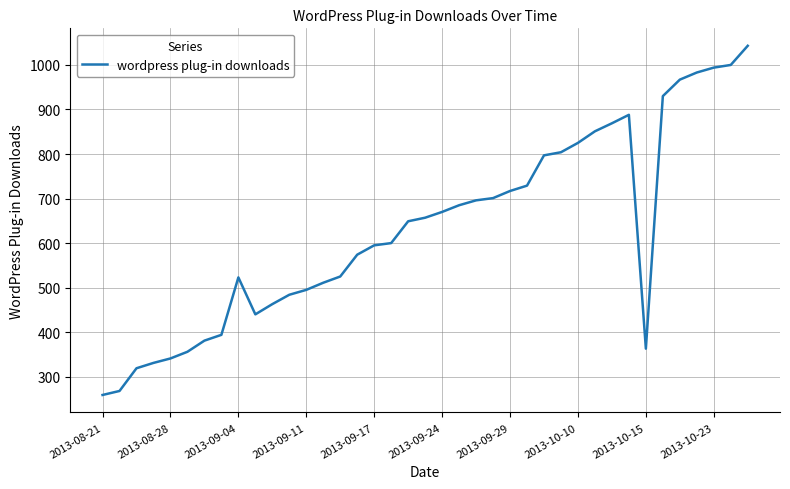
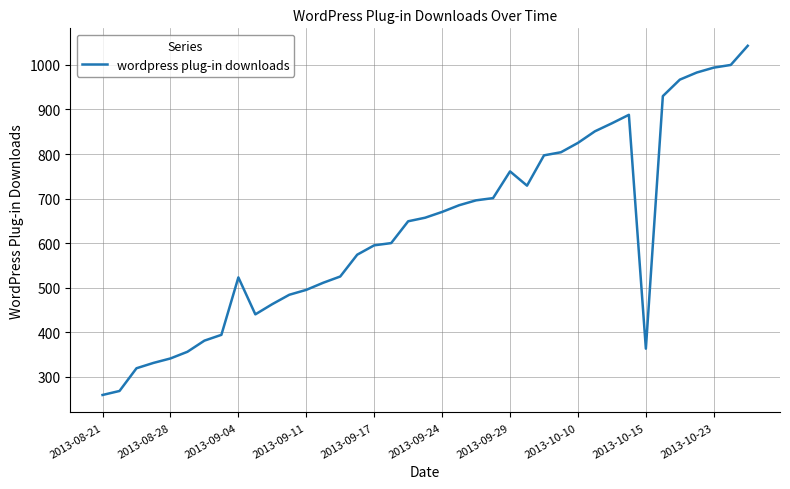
  {
    "2013-08-21": 260,
    "2013-08-28": 340,
    "2013-09-04": 520,
    "2013-09-11": 500,
    "2013-09-17": 600,
    "2013-09-24": 670,
-   "2013-09-29": 720,
+   "2013-09-29": 760,
    "2013-10-10": 830,
    "2013-10-15": 360,
    "2013-10-23": 990
  }
